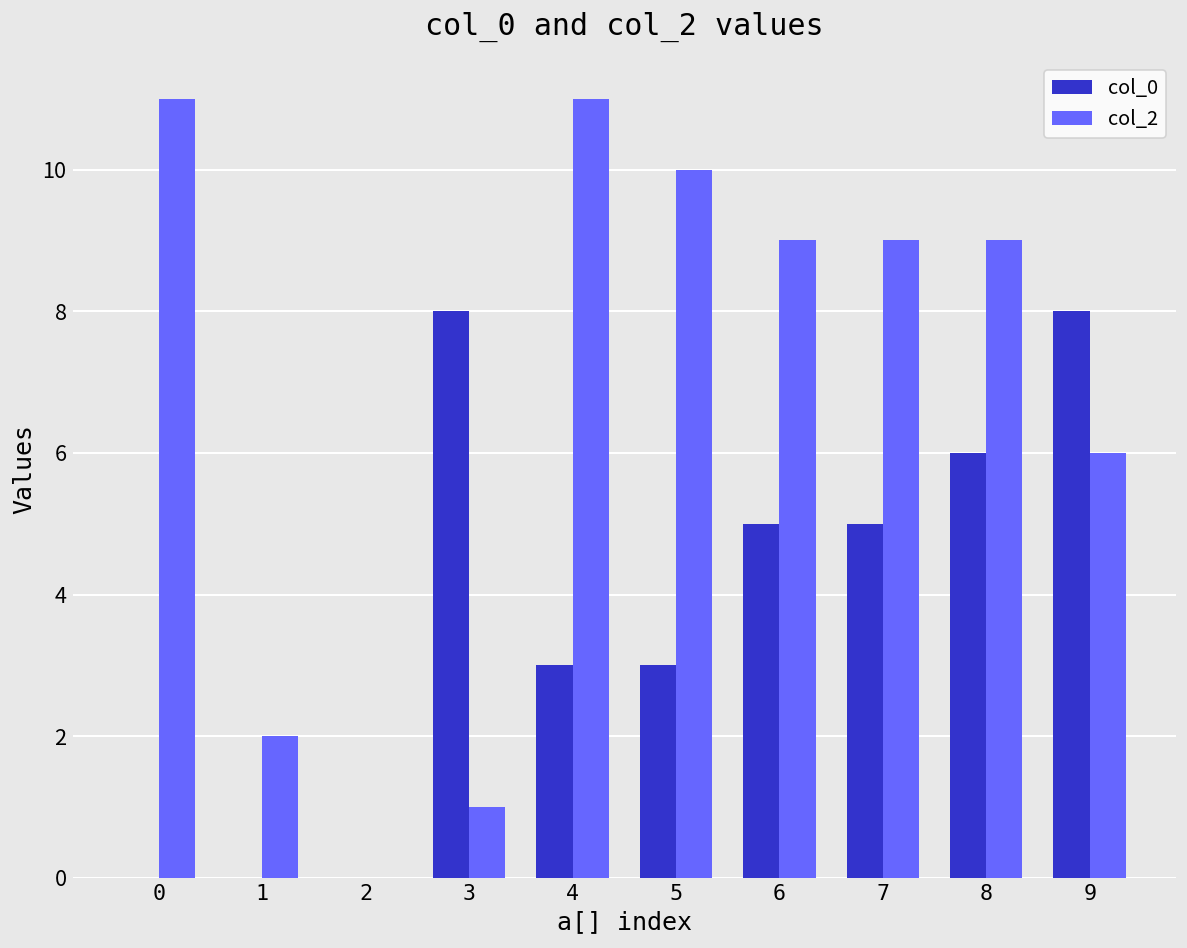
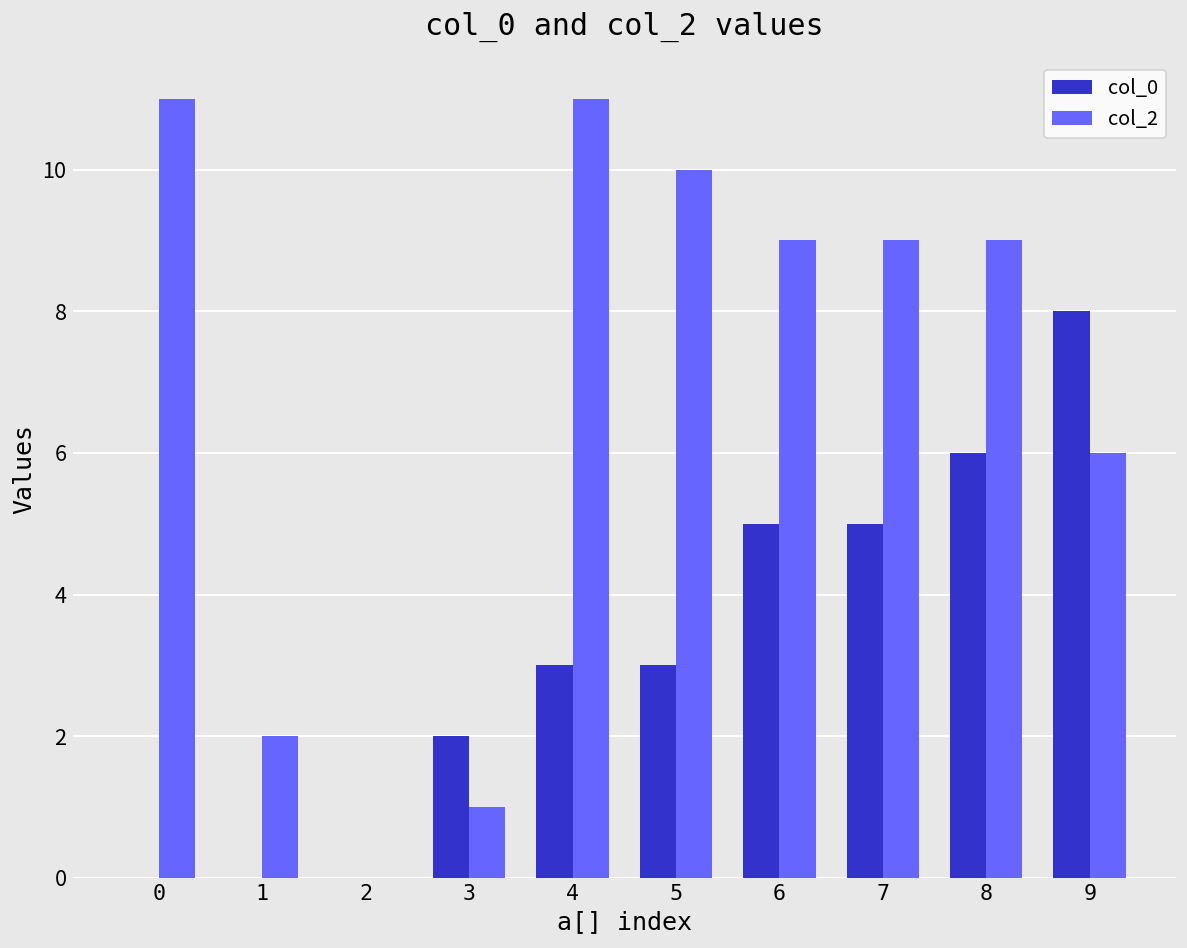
  {
    "col_0": {
      "0": 0,
      "1": 0,
      "2": 0,
-     "3": 8,
+     "3": 2,
      "4": 3,
      "5": 3,
      "6": 5,
      "7": 5,
      "8": 6,
      "9": 8
    },
    "col_2": {
      "0": 11,
      "1": 2,
      "2": 0,
      "3": 1,
      "4": 11,
      "5": 10,
      "6": 9,
      "7": 9,
      "8": 9,
      "9": 6
    }
  }
